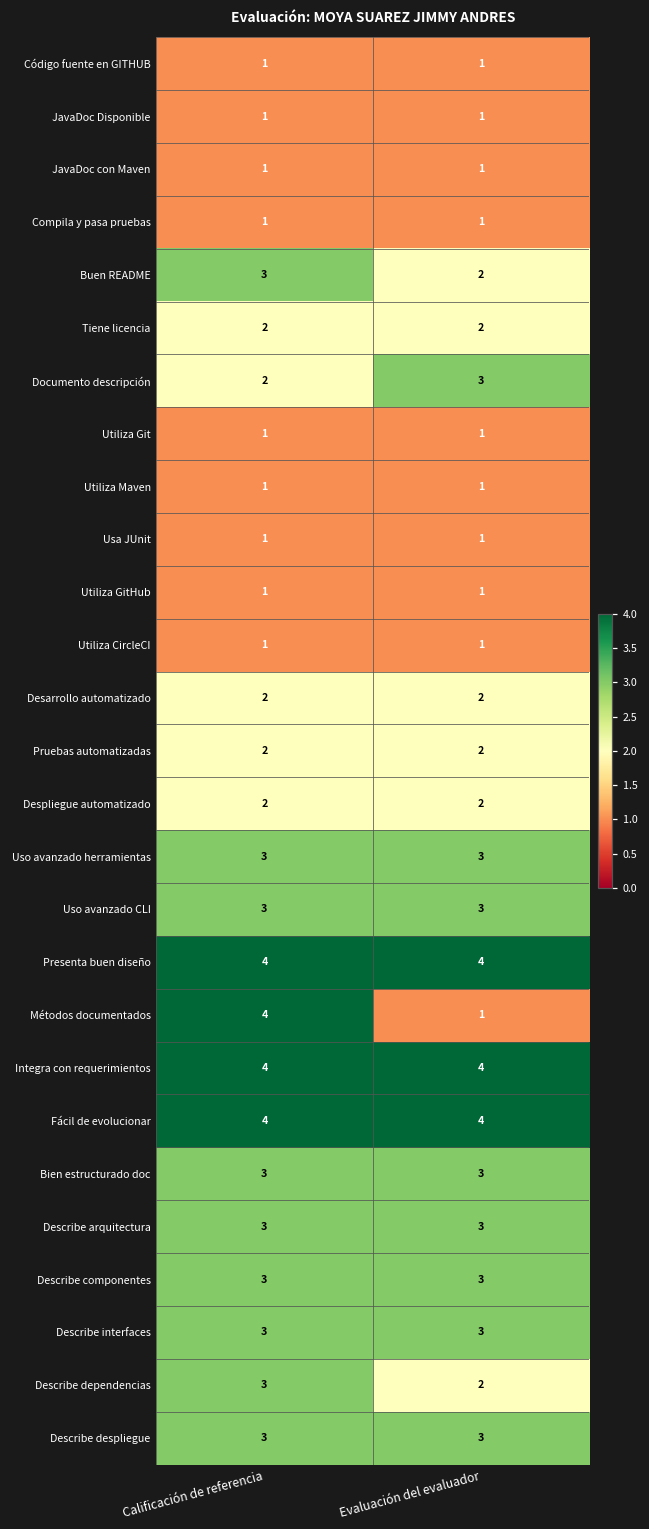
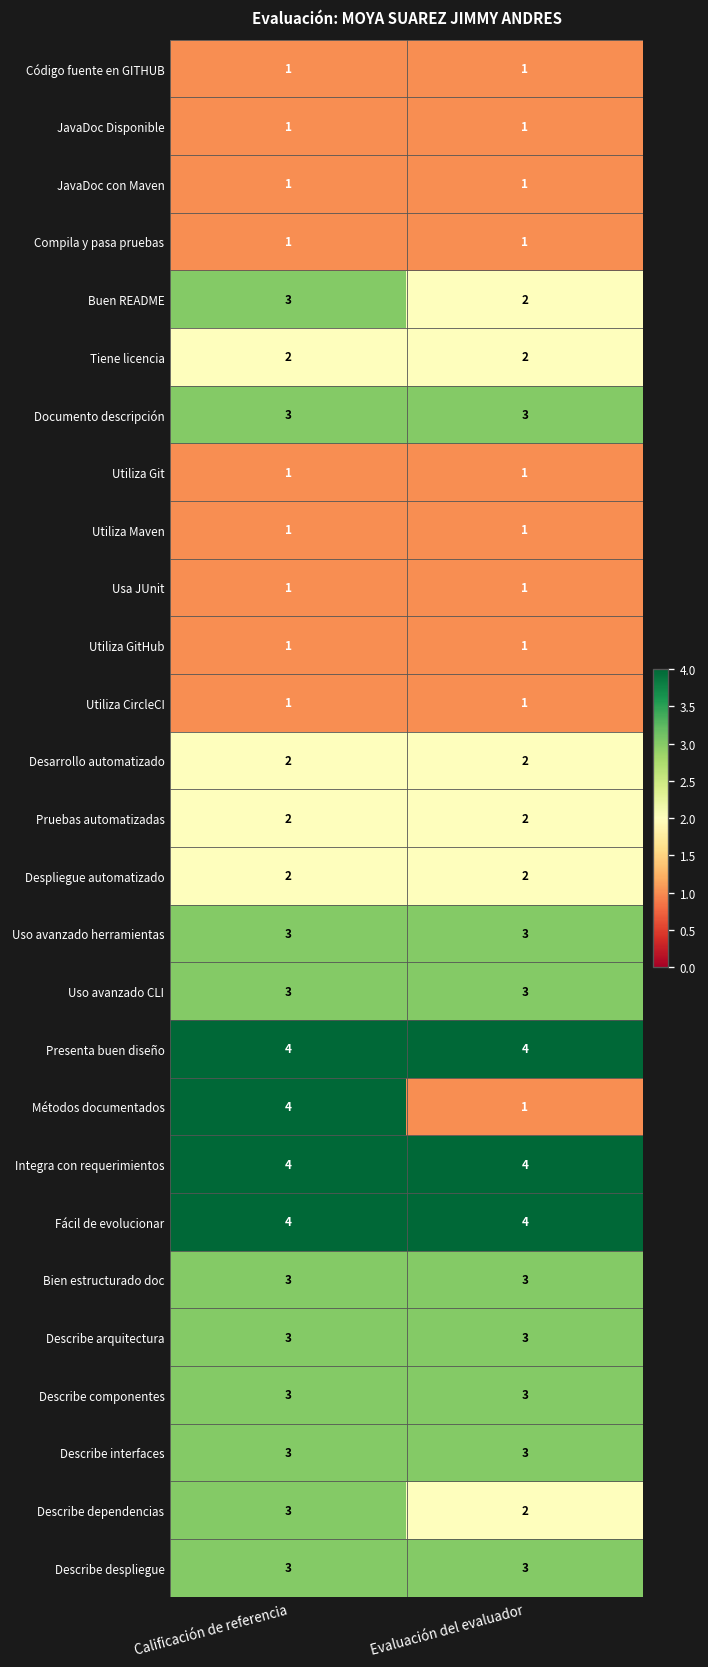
  {
    "Código fuente en GITHUB": {
      "Calificación de referencia": 1,
      "Evaluación del evaluador": 1
    },
    "JavaDoc Disponible": {
      "Calificación de referencia": 1,
      "Evaluación del evaluador": 1
    },
    "JavaDoc con Maven": {
      "Calificación de referencia": 1,
      "Evaluación del evaluador": 1
    },
    "Compila y pasa pruebas": {
      "Calificación de referencia": 1,
      "Evaluación del evaluador": 1
    },
    "Buen README": {
      "Calificación de referencia": 3,
      "Evaluación del evaluador": 2
    },
    "Tiene licencia": {
      "Calificación de referencia": 2,
      "Evaluación del evaluador": 2
    },
    "Documento descripción": {
-     "Calificación de referencia": 2,
+     "Calificación de referencia": 3,
      "Evaluación del evaluador": 3
    },
    "Utiliza Git": {
      "Calificación de referencia": 1,
      "Evaluación del evaluador": 1
    },
    "Utiliza Maven": {
      "Calificación de referencia": 1,
      "Evaluación del evaluador": 1
    },
    "Usa JUnit": {
      "Calificación de referencia": 1,
      "Evaluación del evaluador": 1
    },
    "Utiliza GitHub": {
      "Calificación de referencia": 1,
      "Evaluación del evaluador": 1
    },
    "Utiliza CircleCI": {
      "Calificación de referencia": 1,
      "Evaluación del evaluador": 1
    },
    "Desarrollo automatizado": {
      "Calificación de referencia": 2,
      "Evaluación del evaluador": 2
    },
    "Pruebas automatizadas": {
      "Calificación de referencia": 2,
      "Evaluación del evaluador": 2
    },
    "Despliegue automatizado": {
      "Calificación de referencia": 2,
      "Evaluación del evaluador": 2
    },
    "Uso avanzado herramientas": {
      "Calificación de referencia": 3,
      "Evaluación del evaluador": 3
    },
    "Uso avanzado CLI": {
      "Calificación de referencia": 3,
      "Evaluación del evaluador": 3
    },
    "Presenta buen diseño": {
      "Calificación de referencia": 4,
      "Evaluación del evaluador": 4
    },
    "Métodos documentados": {
      "Calificación de referencia": 4,
      "Evaluación del evaluador": 1
    },
    "Integra con requerimientos": {
      "Calificación de referencia": 4,
      "Evaluación del evaluador": 4
    },
    "Fácil de evolucionar": {
      "Calificación de referencia": 4,
      "Evaluación del evaluador": 4
    },
    "Bien estructurado doc": {
      "Calificación de referencia": 3,
      "Evaluación del evaluador": 3
    },
    "Describe arquitectura": {
      "Calificación de referencia": 3,
      "Evaluación del evaluador": 3
    },
    "Describe componentes": {
      "Calificación de referencia": 3,
      "Evaluación del evaluador": 3
    },
    "Describe interfaces": {
      "Calificación de referencia": 3,
      "Evaluación del evaluador": 3
    },
    "Describe dependencias": {
      "Calificación de referencia": 3,
      "Evaluación del evaluador": 2
    },
    "Describe despliegue": {
      "Calificación de referencia": 3,
      "Evaluación del evaluador": 3
    }
  }
